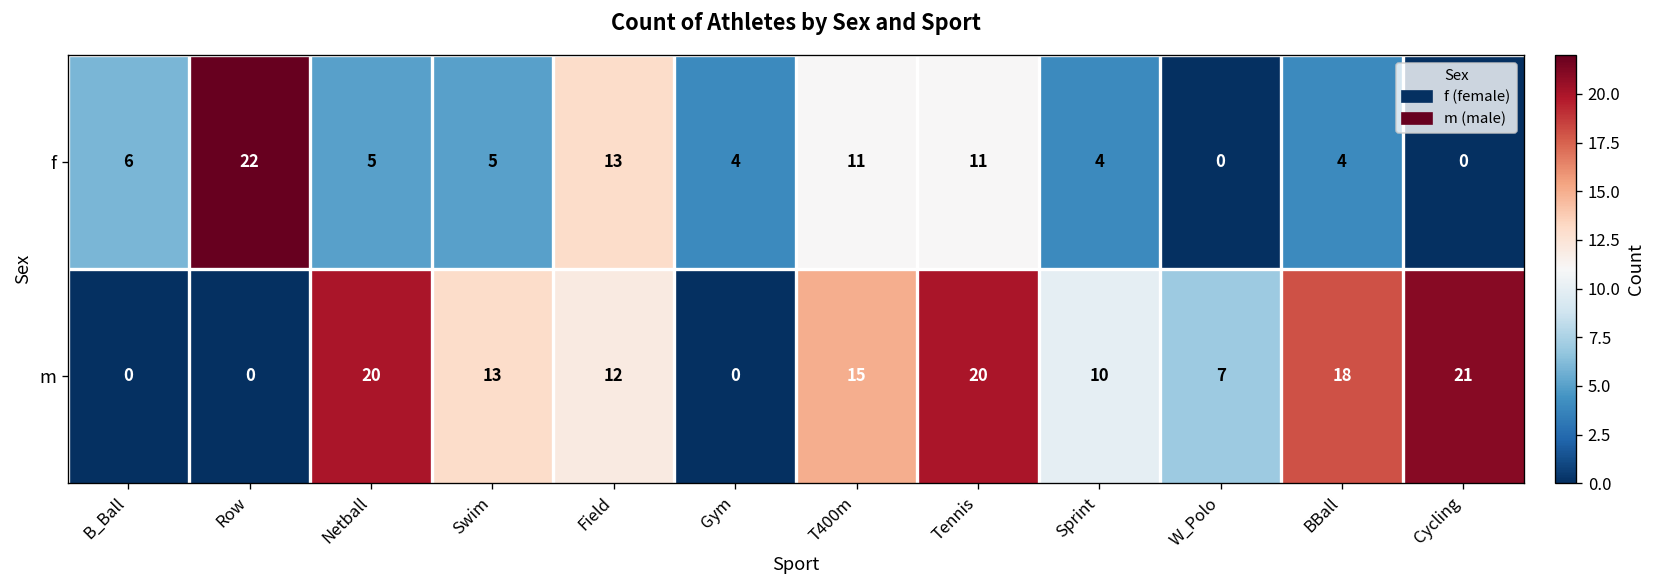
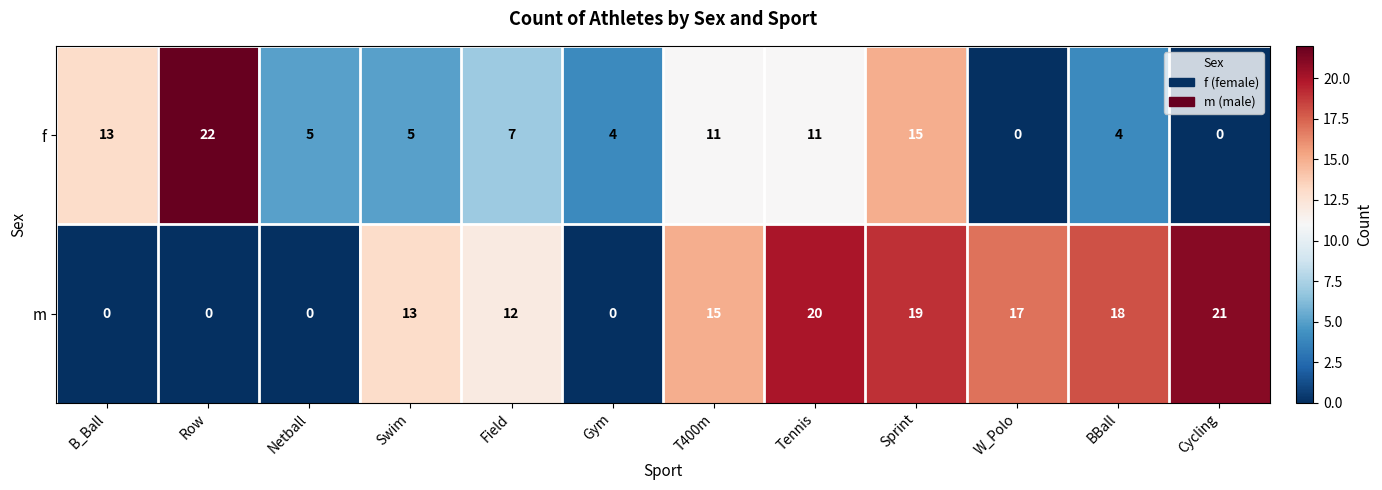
  {
    "f": {
-     "B_Ball": 6,
+     "B_Ball": 13,
      "Row": 22,
      "Netball": 5,
      "Swim": 5,
-     "Field": 13,
+     "Field": 7,
      "Gym": 4,
      "T400m": 11,
      "Tennis": 11,
-     "Sprint": 4,
+     "Sprint": 15,
      "W_Polo": 0,
      "BBall": 4,
      "Cycling": 0
    },
    "m": {
      "B_Ball": 0,
      "Row": 0,
-     "Netball": 20,
+     "Netball": 0,
      "Swim": 13,
      "Field": 12,
      "Gym": 0,
      "T400m": 15,
      "Tennis": 20,
-     "Sprint": 10,
-     "W_Polo": 7,
+     "Sprint": 19,
+     "W_Polo": 17,
      "BBall": 18,
      "Cycling": 21
    }
  }
